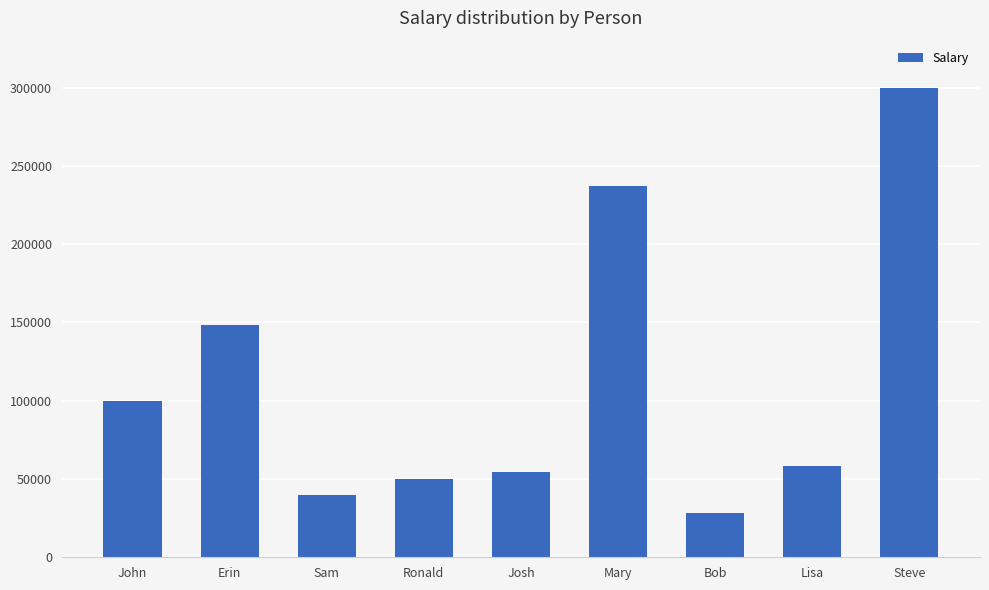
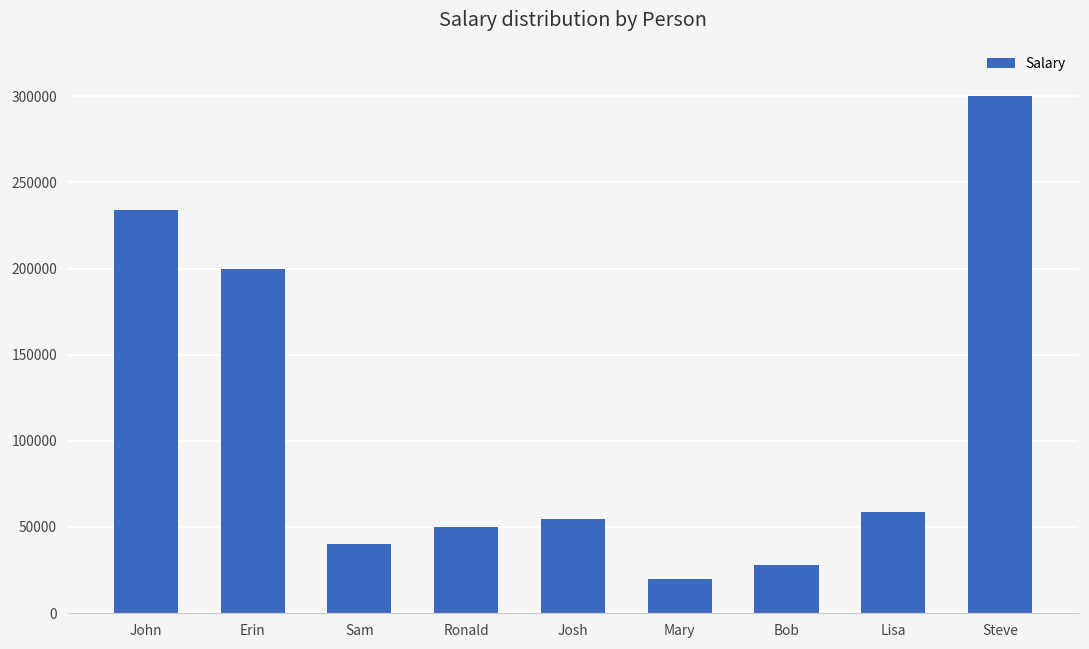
  {
-   "John": 100000,
-   "Erin": 149000,
+   "John": 234000,
+   "Erin": 200000,
    "Sam": 40000,
    "Ronald": 50000,
    "Josh": 54000,
-   "Mary": 237000,
+   "Mary": 20000,
    "Bob": 28000,
    "Lisa": 59000,
    "Steve": 300000
  }
